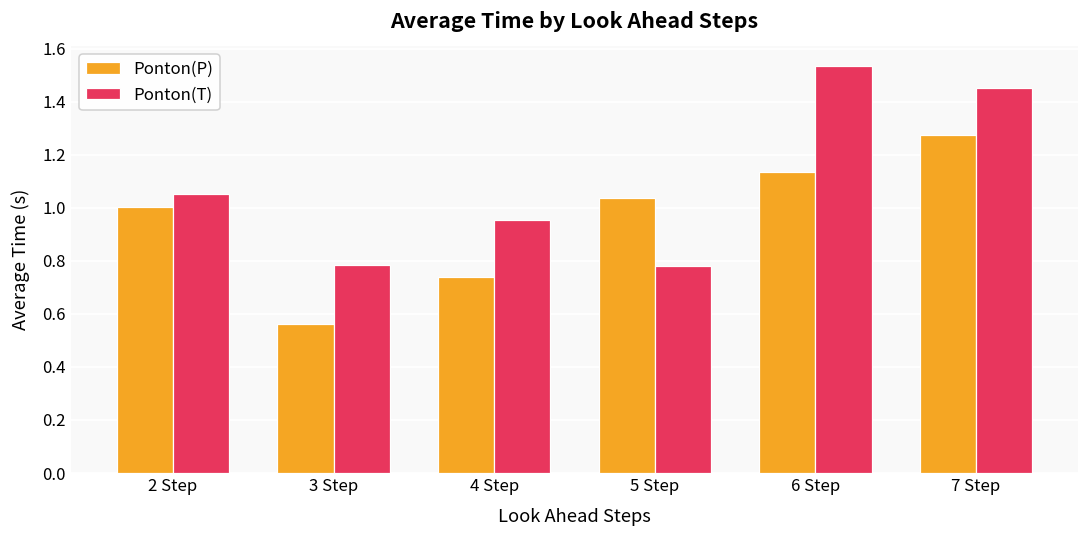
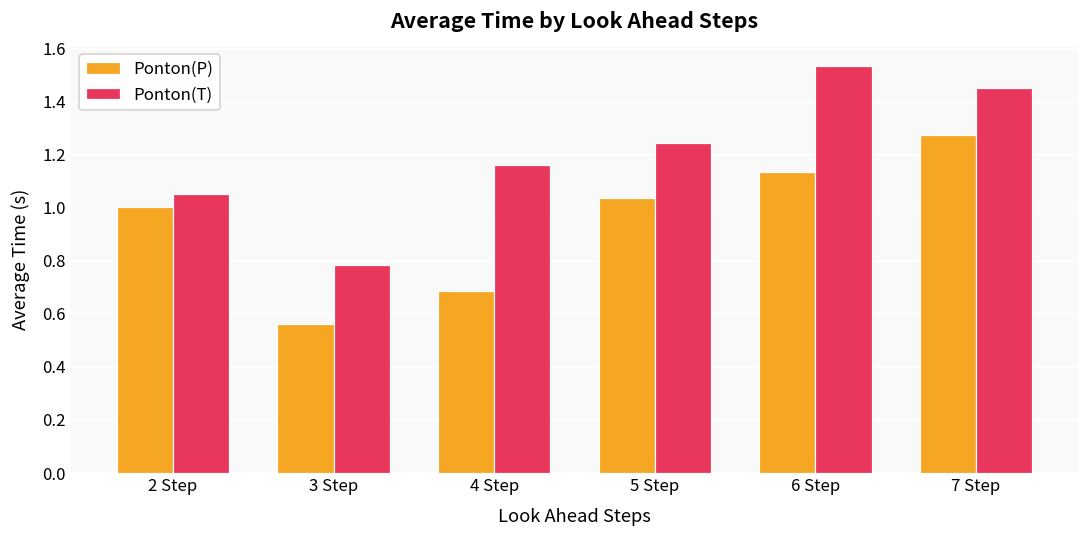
  {
    "Ponton(P)": {
      "2 Step": 1.00,
      "3 Step": 0.56,
-     "4 Step": 0.74,
+     "4 Step": 0.69,
      "5 Step": 1.04,
      "6 Step": 1.14,
      "7 Step": 1.27
    },
    "Ponton(T)": {
      "2 Step": 1.05,
      "3 Step": 0.79,
-     "4 Step": 0.96,
-     "5 Step": 0.78,
+     "4 Step": 1.16,
+     "5 Step": 1.25,
      "6 Step": 1.53,
      "7 Step": 1.45
    }
  }
